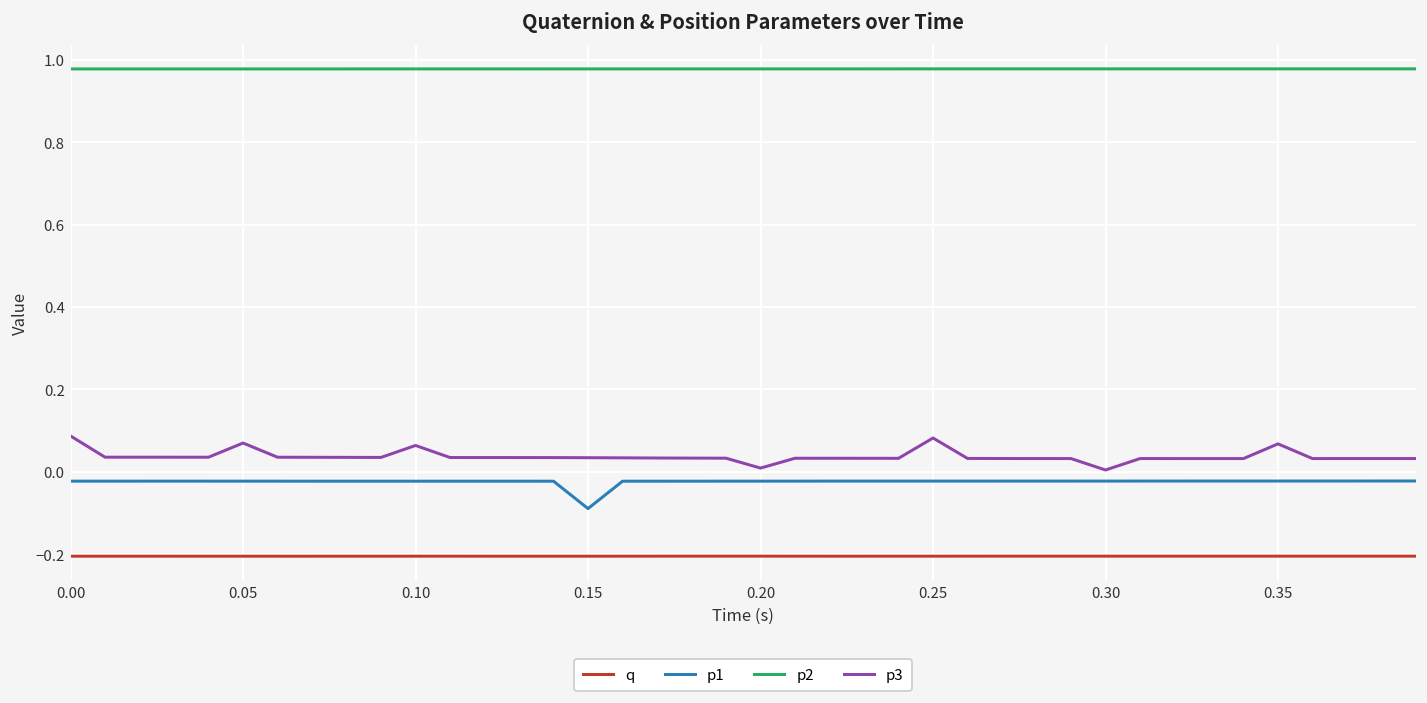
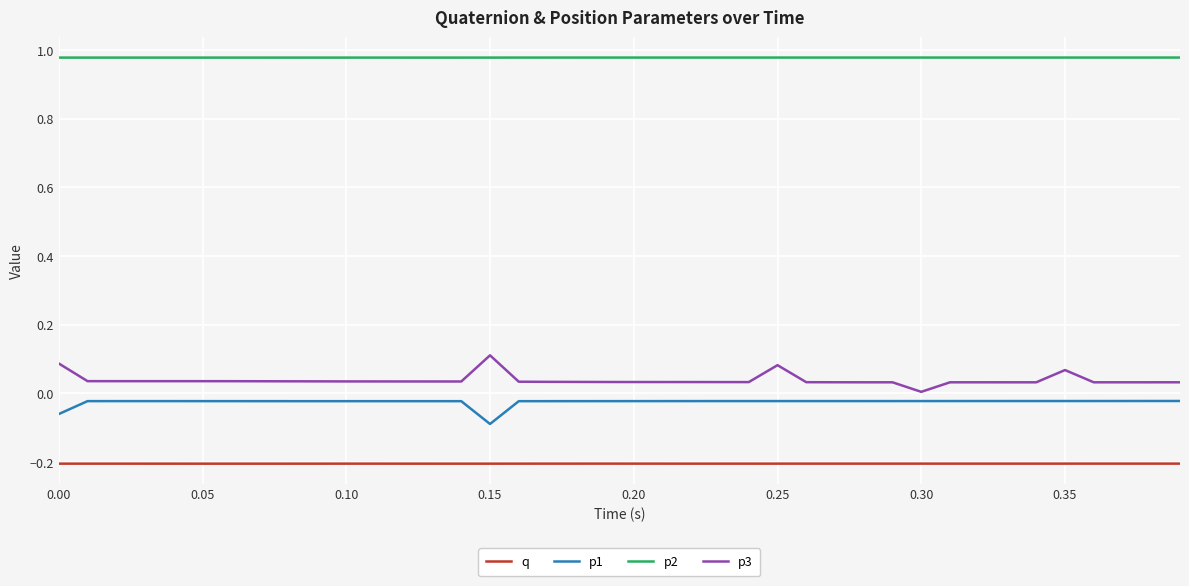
  {
    "q": {
      "0.00": -0.21,
      "0.05": -0.21,
      "0.10": -0.21,
      "0.15": -0.21,
      "0.20": -0.21,
      "0.25": -0.21,
      "0.30": -0.21,
      "0.35": -0.21
    },
    "p1": {
-     "0.00": -0.02,
+     "0.00": -0.06,
      "0.05": -0.02,
      "0.10": -0.02,
      "0.15": -0.09,
      "0.20": -0.02,
      "0.25": -0.02,
      "0.30": -0.02,
      "0.35": -0.02
    },
    "p2": {
      "0.00": 0.98,
      "0.05": 0.98,
      "0.10": 0.98,
      "0.15": 0.98,
      "0.20": 0.98,
      "0.25": 0.98,
      "0.30": 0.98,
      "0.35": 0.98
    },
    "p3": {
      "0.00": 0.09,
-     "0.05": 0.07,
-     "0.10": 0.06,
-     "0.15": 0.03,
-     "0.20": 0.01,
+     "0.05": 0.04,
+     "0.10": 0.03,
+     "0.15": 0.11,
+     "0.20": 0.03,
      "0.25": 0.08,
      "0.30": 0.00,
      "0.35": 0.07
    }
  }
